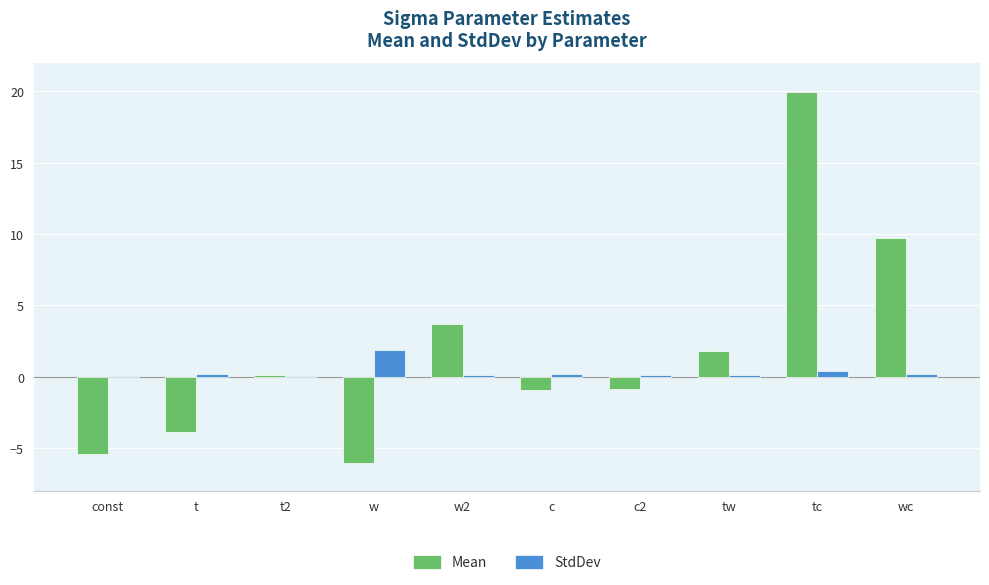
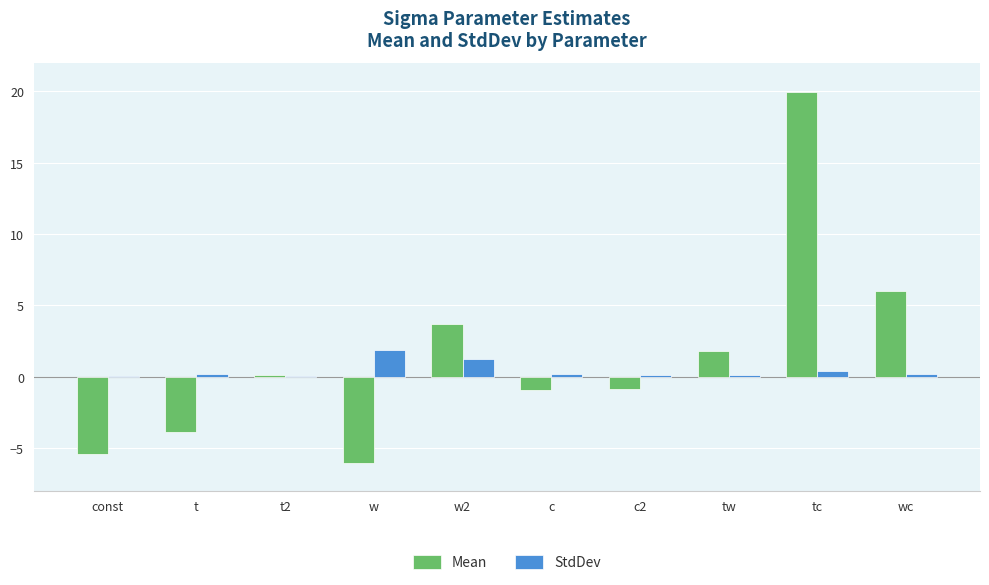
  {
    "Mean": {
      "const": -5.4,
      "t": -3.9,
      "w": -6.0,
      "w2": 3.7,
      "c": -0.9,
      "c2": -0.9,
      "tw": 1.8,
      "tc": 20.0,
-     "wc": 9.7
+     "wc": 6.0
    },
    "StdDev": {
      "w": 1.9,
-     "w2": 0.1,
+     "w2": 1.2,
      "c": 0.2,
      "tc": 0.4,
      "wc": 0.2
    }
  }
